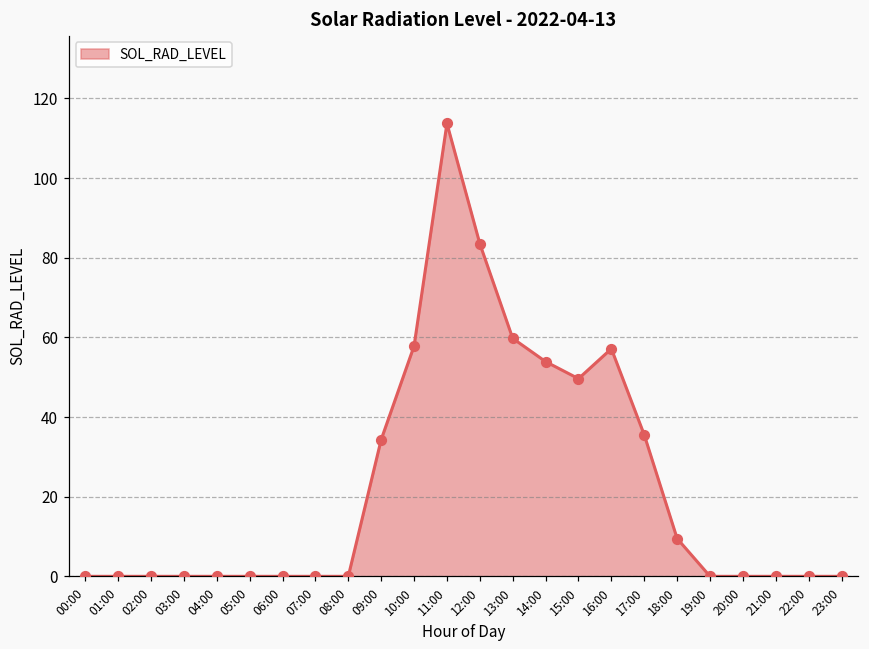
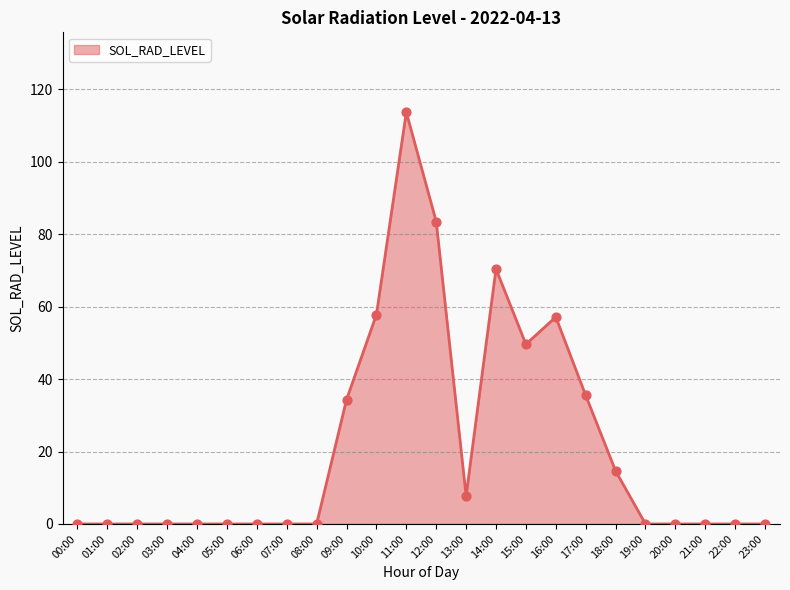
  {
    "00:00": 0,
    "01:00": 0,
    "02:00": 0,
    "03:00": 0,
    "04:00": 0,
    "05:00": 0,
    "06:00": 0,
    "07:00": 0,
    "08:00": 0,
    "09:00": 34,
    "10:00": 58,
    "11:00": 114,
    "12:00": 84,
-   "13:00": 60,
-   "14:00": 54,
+   "13:00": 8,
+   "14:00": 70,
    "15:00": 50,
    "16:00": 57,
    "17:00": 36,
-   "18:00": 9,
+   "18:00": 15,
    "19:00": 0,
    "20:00": 0,
    "21:00": 0,
    "22:00": 0,
    "23:00": 0
  }
